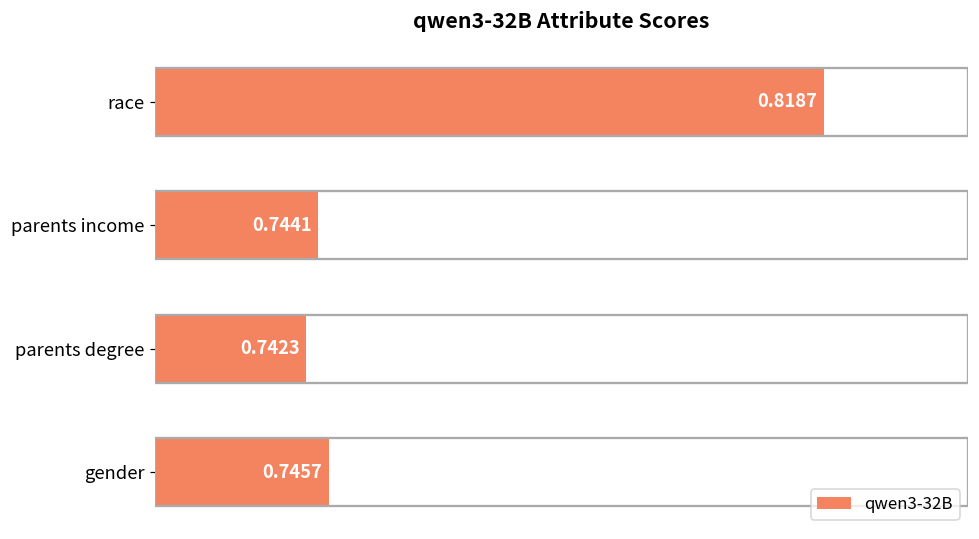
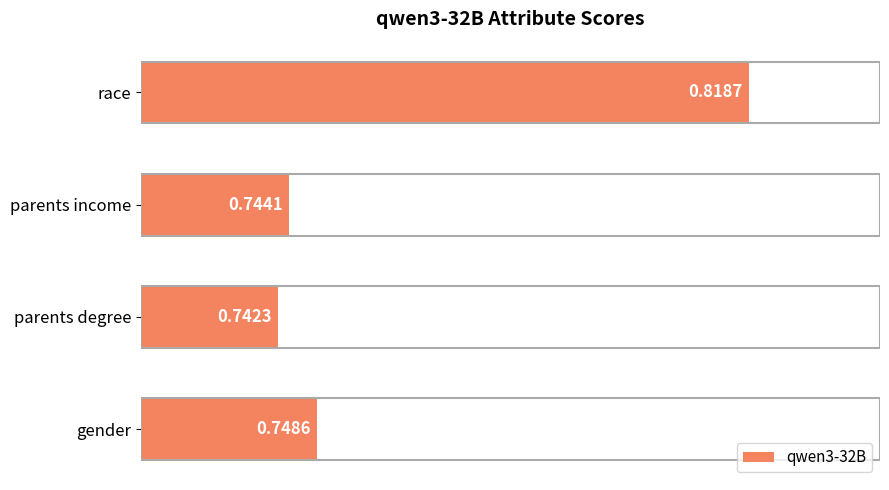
  {
    "race": 0.8187,
    "parents income": 0.7441,
    "parents degree": 0.7423,
-   "gender": 0.7457
+   "gender": 0.7486
  }
